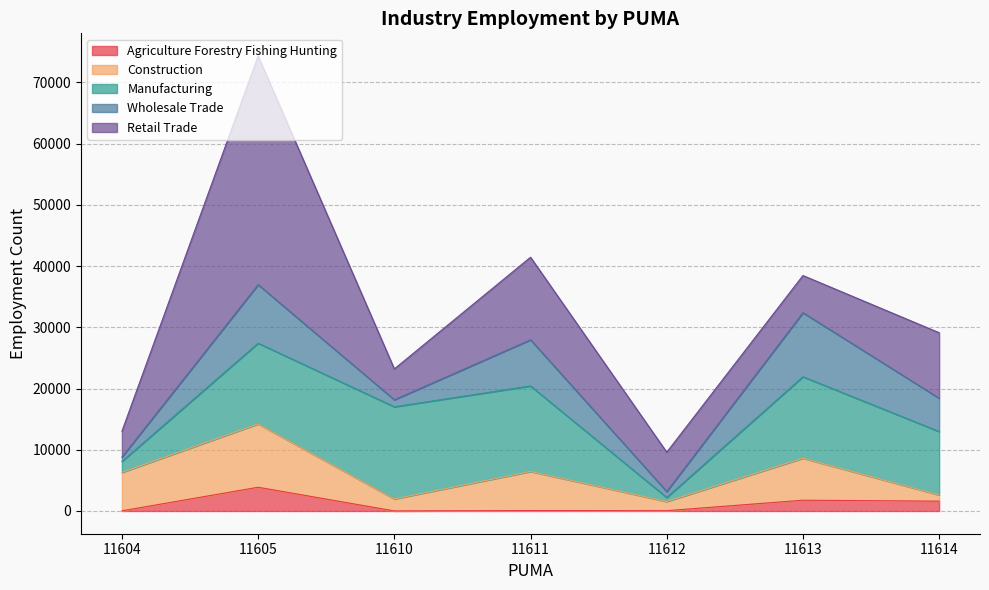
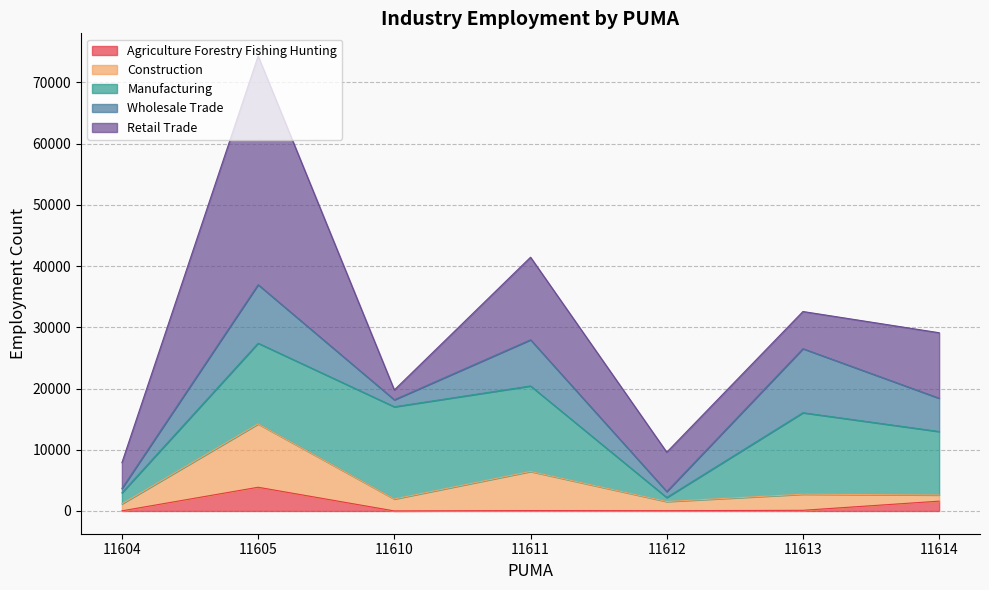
  {
    "Agriculture Forestry Fishing Hunting": {
      "11604": 0,
      "11605": 4000,
      "11610": 0,
      "11611": 0,
      "11612": 0,
-     "11613": 2000,
+     "11613": 0,
      "11614": 2000
    },
    "Construction": {
-     "11604": 6000,
+     "11604": 1000,
      "11605": 10000,
      "11610": 2000,
      "11611": 6000,
      "11612": 2000,
-     "11613": 7000,
+     "11613": 3000,
      "11614": 1000
    },
    "Retail Trade": {
      "11604": 4000,
-     "11610": 5000,
+     "11610": 2000,
      "11611": 13000,
      "11612": 6000,
      "11613": 6000,
      "11614": 11000
    }
  }
